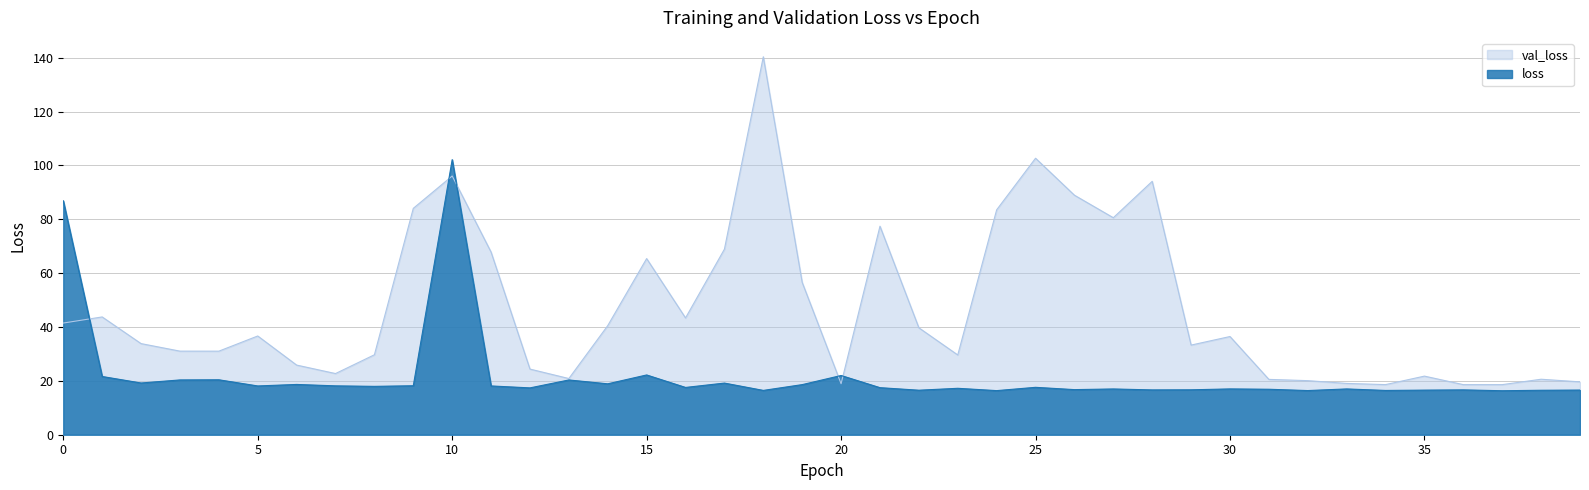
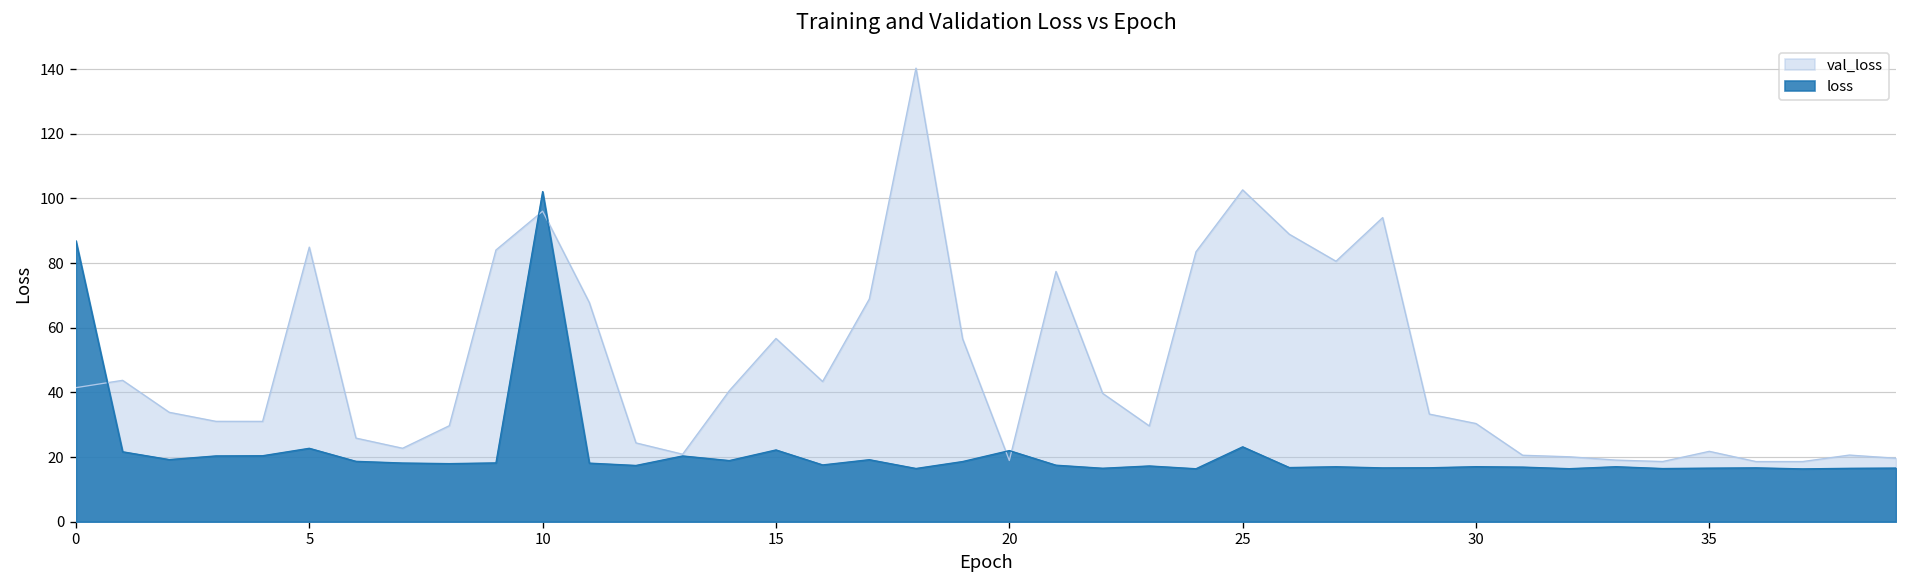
  {
    "val_loss": {
      "0": 41,
-     "5": 37,
+     "5": 85,
      "10": 96,
-     "15": 65,
+     "15": 57,
      "20": 19,
      "25": 103,
-     "30": 36,
+     "30": 30,
      "35": 22
    },
    "loss": {
      "0": 87,
-     "5": 18,
+     "5": 23,
      "10": 102,
      "15": 22,
      "20": 22,
-     "25": 18,
+     "25": 23,
      "30": 17,
      "35": 17
    }
  }
